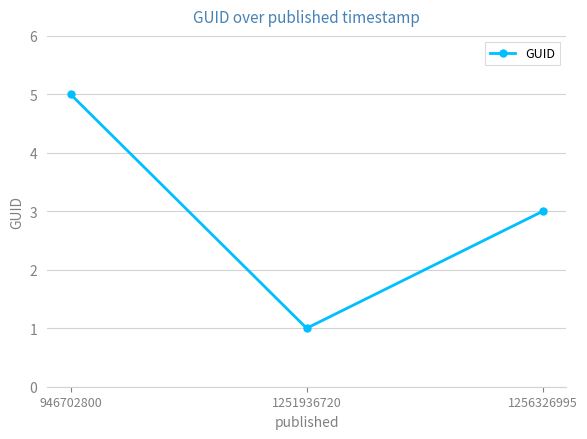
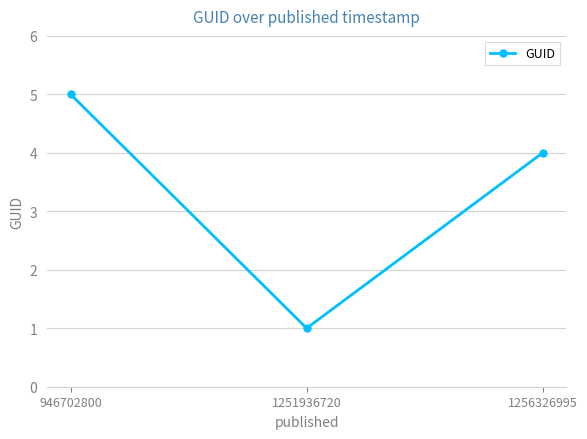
  {
    "946702800": 5,
    "1251936720": 1,
-   "1256326995": 3
+   "1256326995": 4
  }
